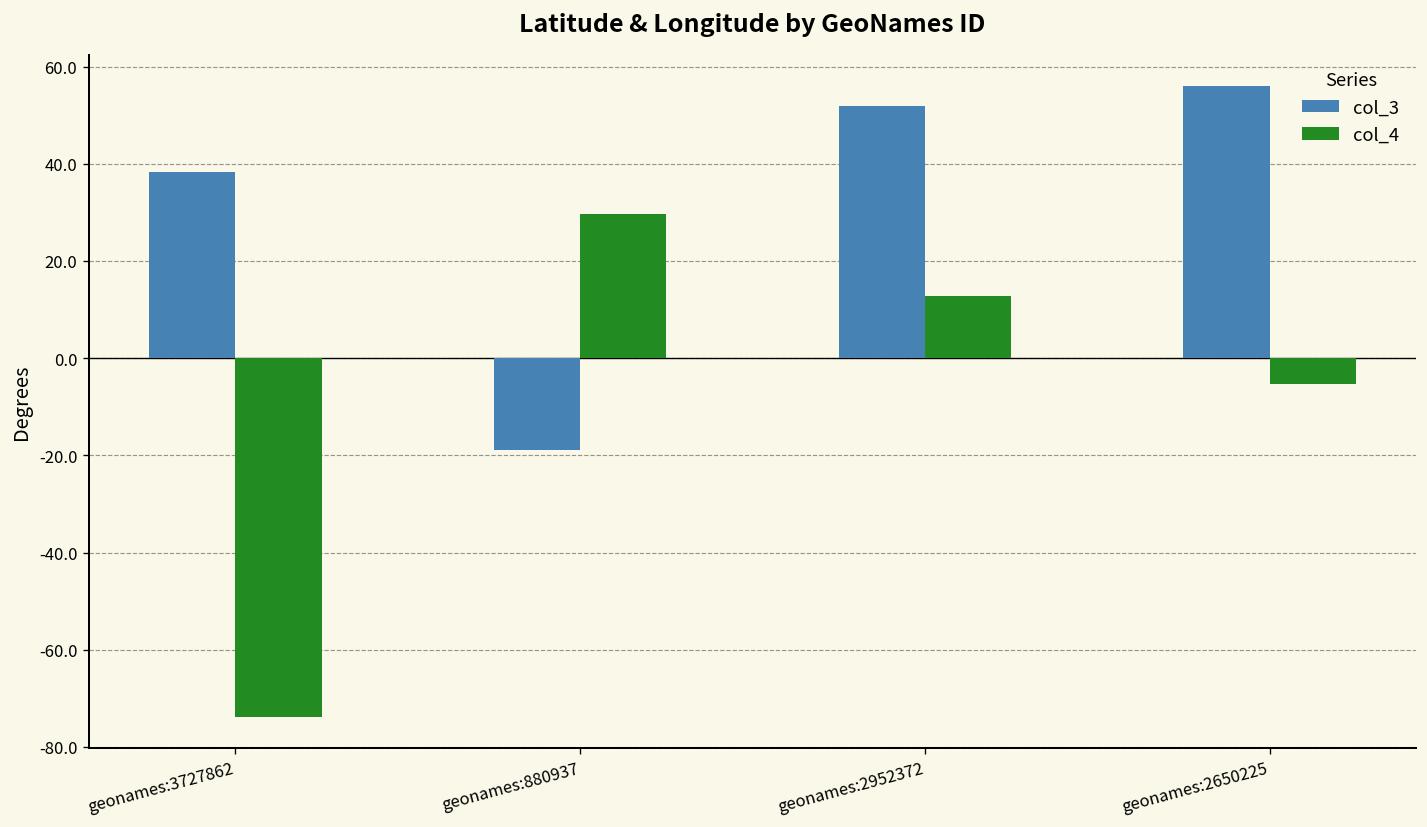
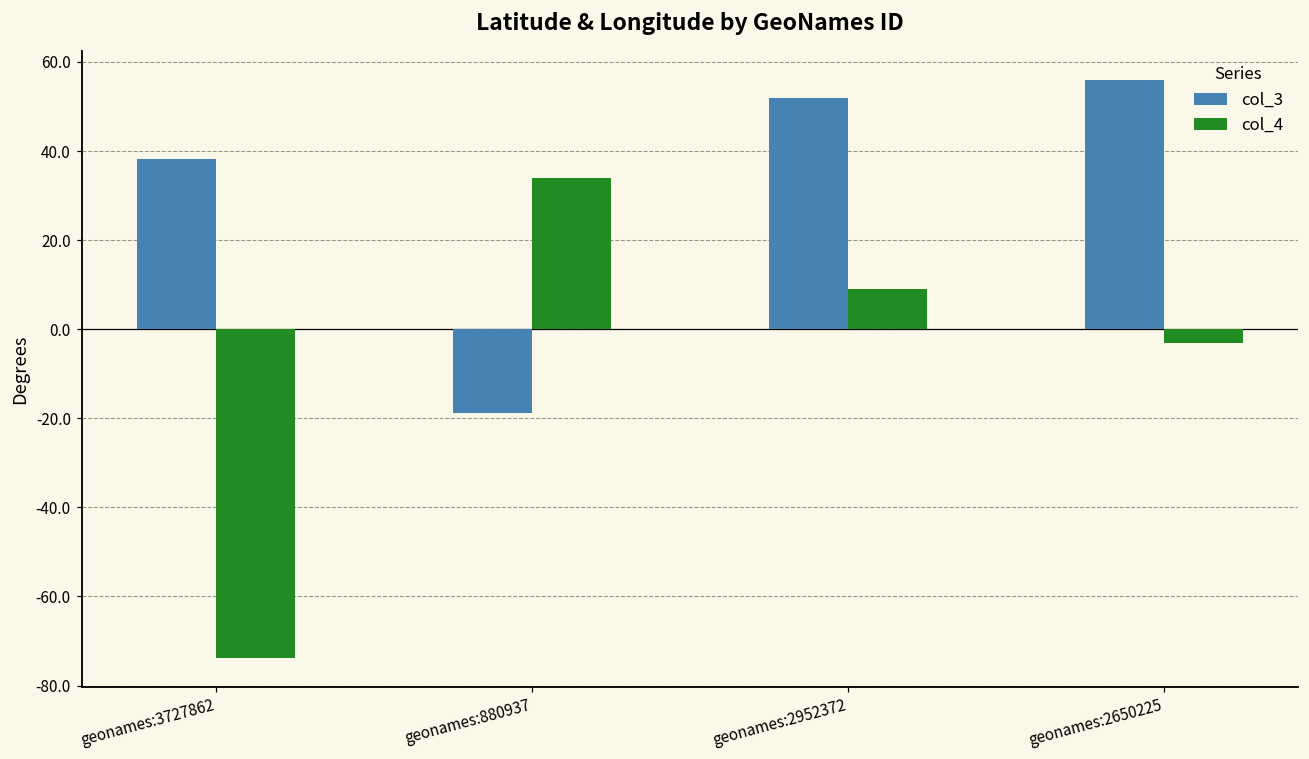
  {
    "col_3": {
      "geonames:3727862": 38,
      "geonames:880937": -19,
      "geonames:2952372": 52,
      "geonames:2650225": 56
    },
    "col_4": {
      "geonames:3727862": -74,
-     "geonames:880937": 30,
-     "geonames:2952372": 13,
-     "geonames:2650225": -5
+     "geonames:880937": 34,
+     "geonames:2952372": 9,
+     "geonames:2650225": -3
    }
  }
